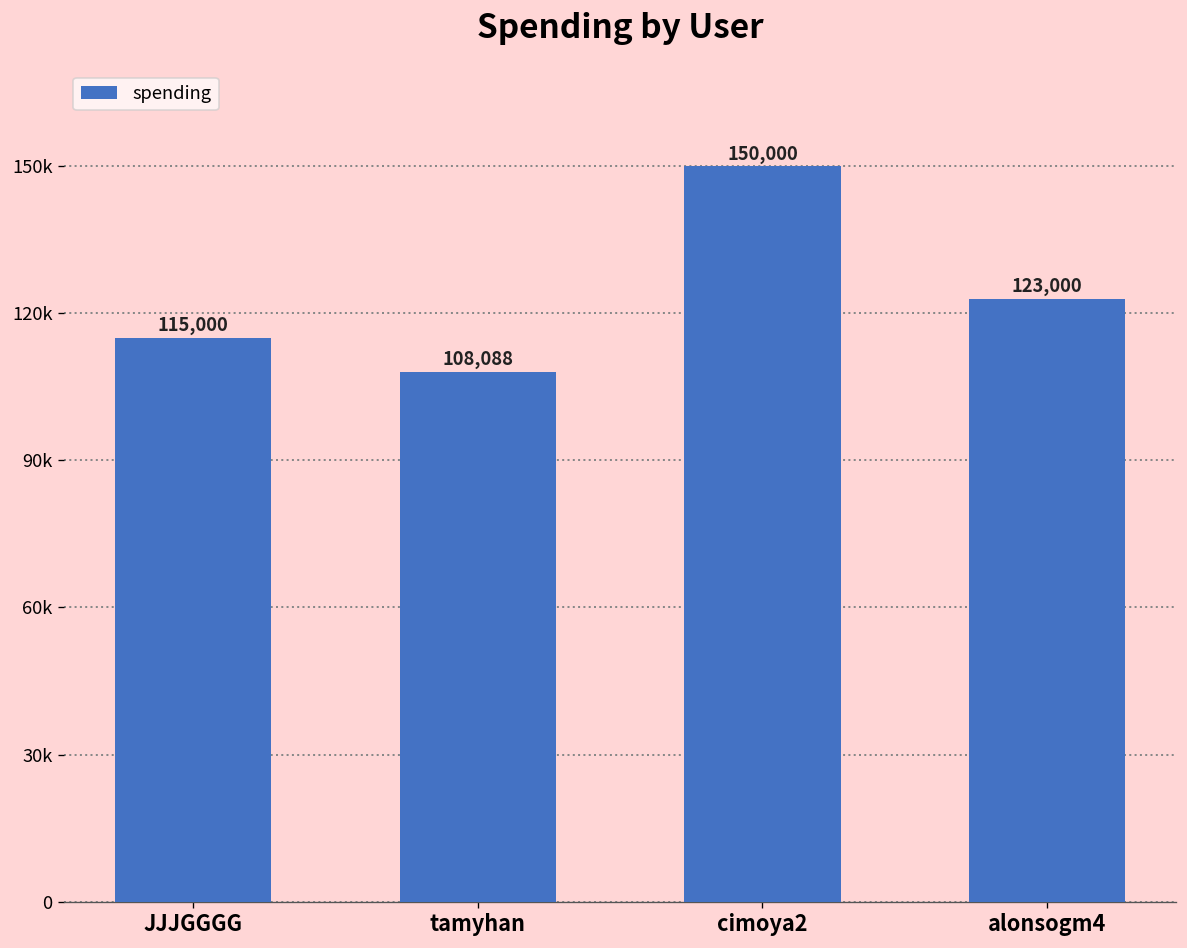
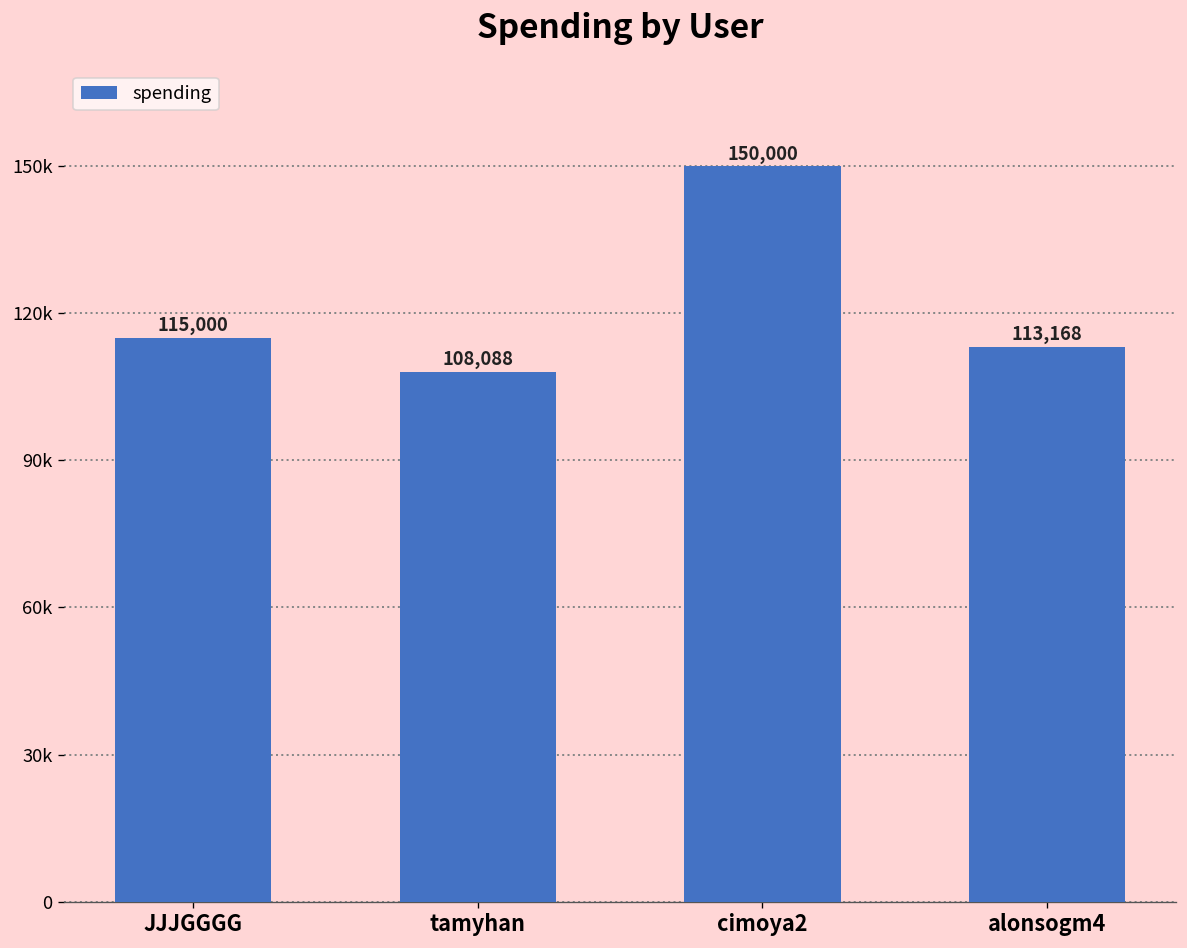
  {
    "JJJGGGG": "115,000",
    "tamyhan": "108,088",
    "cimoya2": "150,000",
-   "alonsogm4": "123,000"
+   "alonsogm4": "113,168"
  }
